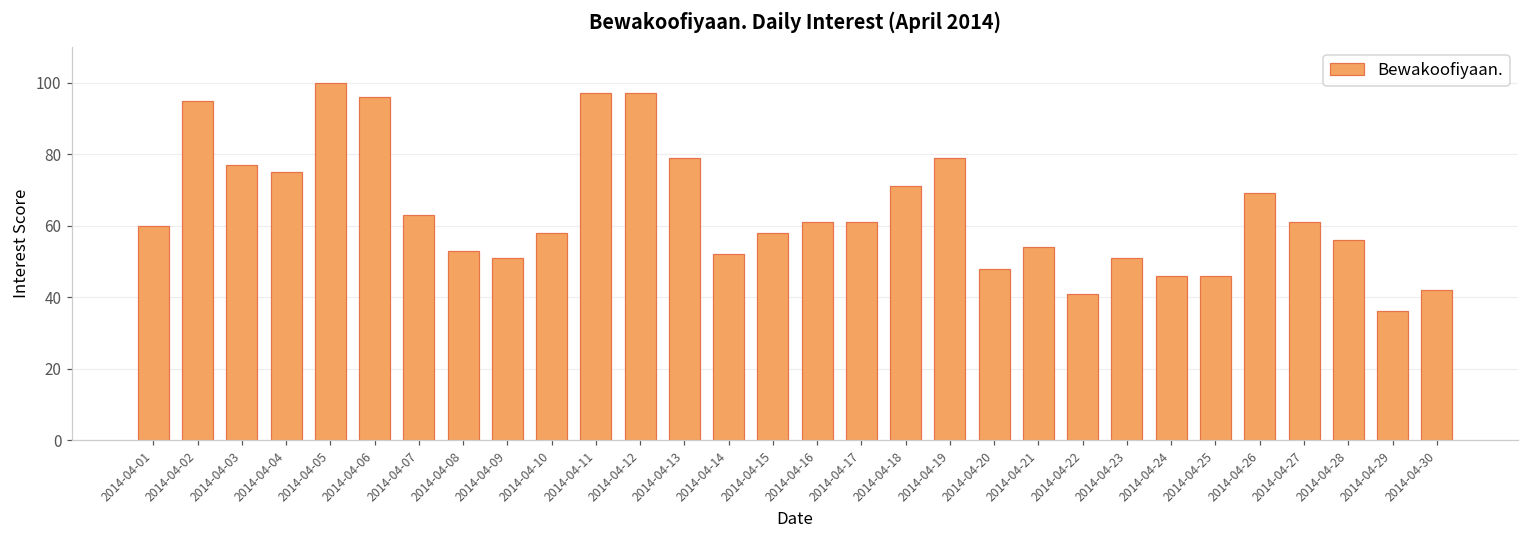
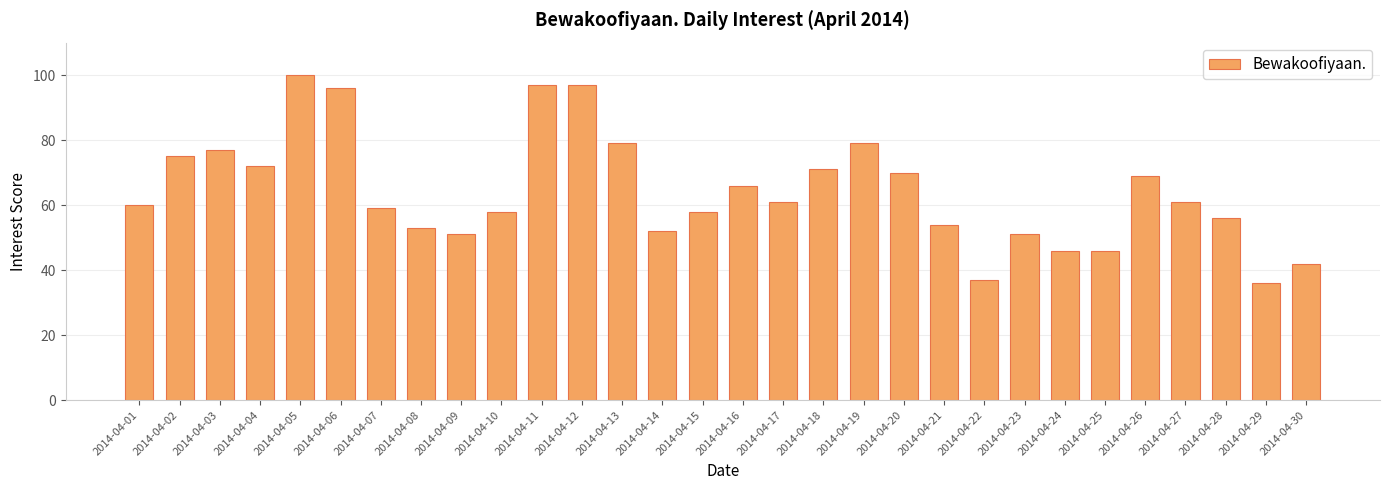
  {
    "2014-04-01": 60,
-   "2014-04-02": 95,
+   "2014-04-02": 75,
    "2014-04-03": 77,
-   "2014-04-04": 75,
+   "2014-04-04": 72,
    "2014-04-05": 100,
    "2014-04-06": 96,
-   "2014-04-07": 63,
+   "2014-04-07": 59,
    "2014-04-08": 53,
    "2014-04-09": 51,
    "2014-04-10": 58,
    "2014-04-11": 97,
    "2014-04-12": 97,
    "2014-04-13": 79,
    "2014-04-14": 52,
    "2014-04-15": 58,
-   "2014-04-16": 61,
+   "2014-04-16": 66,
    "2014-04-17": 61,
    "2014-04-18": 71,
    "2014-04-19": 79,
-   "2014-04-20": 48,
+   "2014-04-20": 70,
    "2014-04-21": 54,
-   "2014-04-22": 41,
+   "2014-04-22": 37,
    "2014-04-23": 51,
    "2014-04-24": 46,
    "2014-04-25": 46,
    "2014-04-26": 69,
    "2014-04-27": 61,
    "2014-04-28": 56,
    "2014-04-29": 36,
    "2014-04-30": 42
  }
